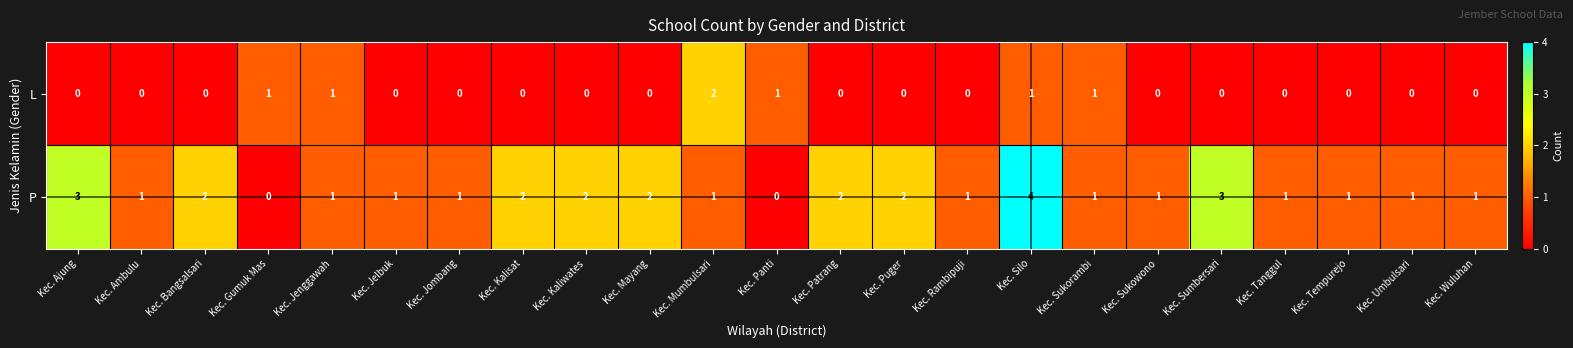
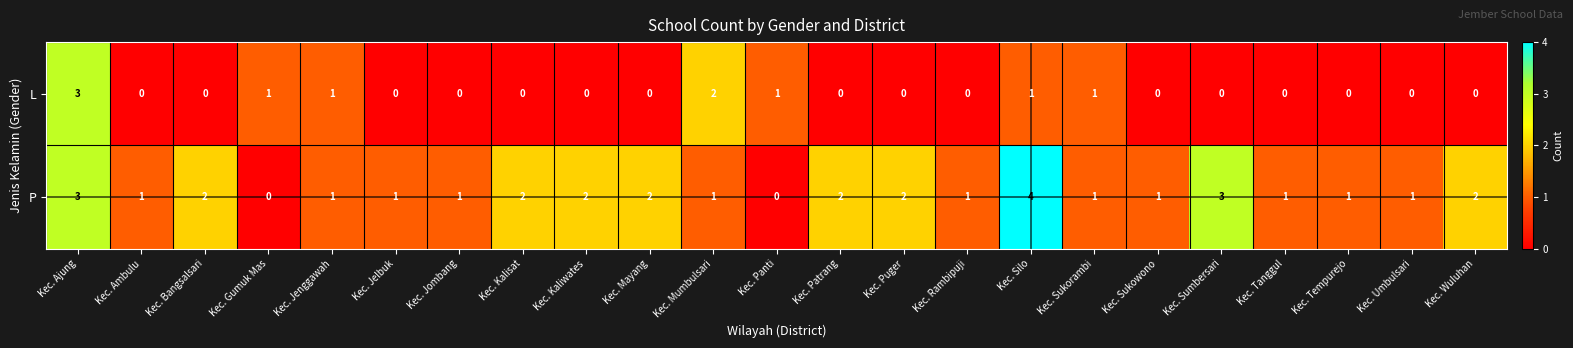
  {
    "L": {
-     "Kec. Ajung": 0,
+     "Kec. Ajung": 3,
      "Kec. Ambulu": 0,
      "Kec. Bangsalsari": 0,
      "Kec. Gumuk Mas": 1,
      "Kec. Jenggawah": 1,
      "Kec. Jelbuk": 0,
      "Kec. Jombang": 0,
      "Kec. Kalisat": 0,
      "Kec. Kaliwates": 0,
      "Kec. Mayang": 0,
      "Kec. Mumbulsari": 2,
      "Kec. Panti": 1,
      "Kec. Patrang": 0,
      "Kec. Puger": 0,
      "Kec. Rambipuji": 0,
      "Kec. Silo": 1,
      "Kec. Sukorambi": 1,
      "Kec. Sukowono": 0,
      "Kec. Sumbersari": 0,
      "Kec. Tanggul": 0,
      "Kec. Tempurejo": 0,
      "Kec. Umbulsari": 0,
      "Kec. Wuluhan": 0
    },
    "P": {
      "Kec. Ajung": 3,
      "Kec. Ambulu": 1,
      "Kec. Bangsalsari": 2,
      "Kec. Gumuk Mas": 0,
      "Kec. Jenggawah": 1,
      "Kec. Jelbuk": 1,
      "Kec. Jombang": 1,
      "Kec. Kalisat": 2,
      "Kec. Kaliwates": 2,
      "Kec. Mayang": 2,
      "Kec. Mumbulsari": 1,
      "Kec. Panti": 0,
      "Kec. Patrang": 2,
      "Kec. Puger": 2,
      "Kec. Rambipuji": 1,
      "Kec. Silo": 4,
      "Kec. Sukorambi": 1,
      "Kec. Sukowono": 1,
      "Kec. Sumbersari": 3,
      "Kec. Tanggul": 1,
      "Kec. Tempurejo": 1,
      "Kec. Umbulsari": 1,
-     "Kec. Wuluhan": 1
+     "Kec. Wuluhan": 2
    }
  }
